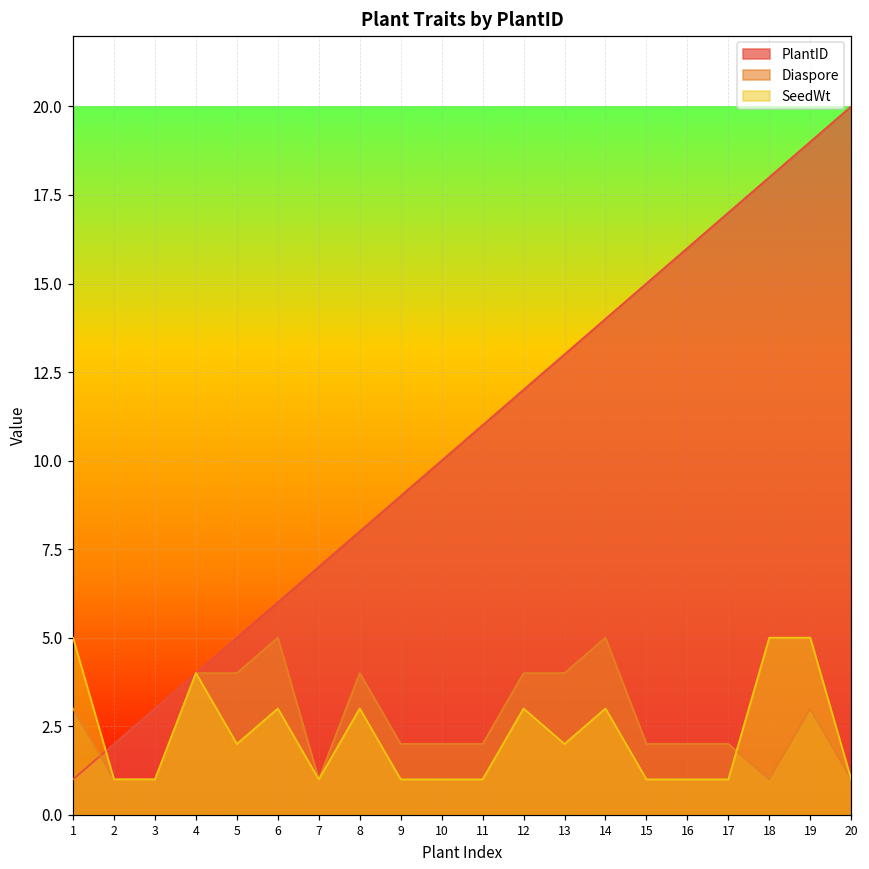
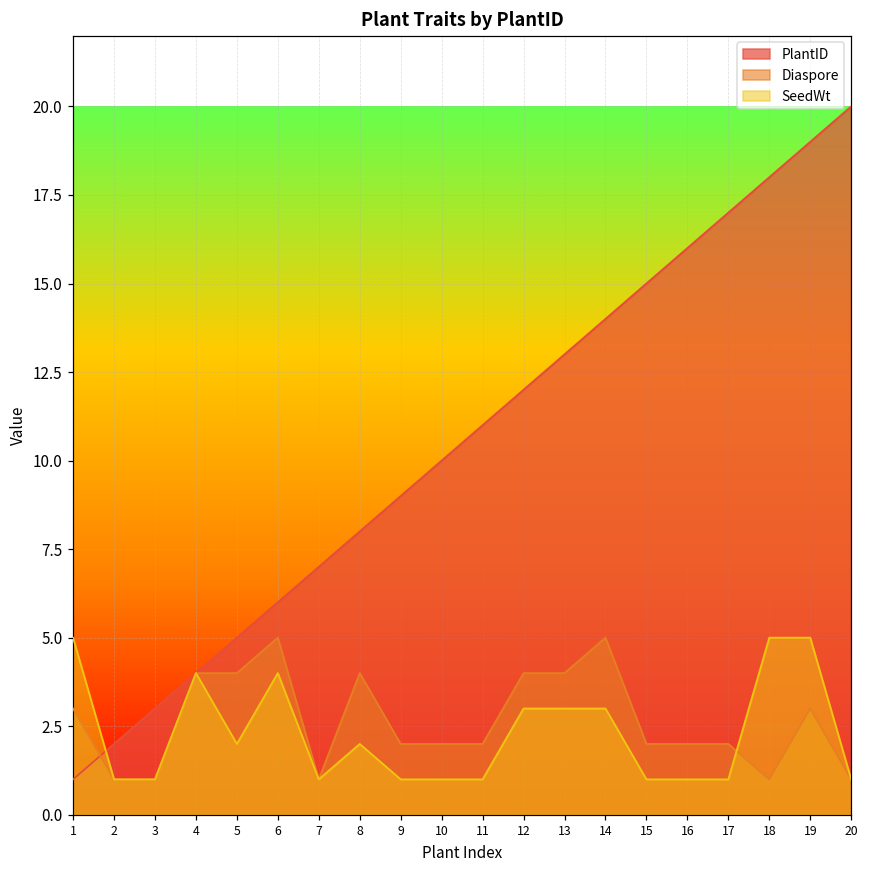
  {
    "SeedWt": {
      "1": 5,
      "5": 2,
-     "6": 3,
-     "8": 3,
+     "6": 4,
+     "8": 2,
      "9": 1,
      "10": 1,
      "11": 1,
      "12": 3,
-     "13": 2,
+     "13": 3,
      "14": 3,
      "15": 1,
      "16": 1,
      "17": 1,
      "18": 5,
      "19": 5
    }
  }
